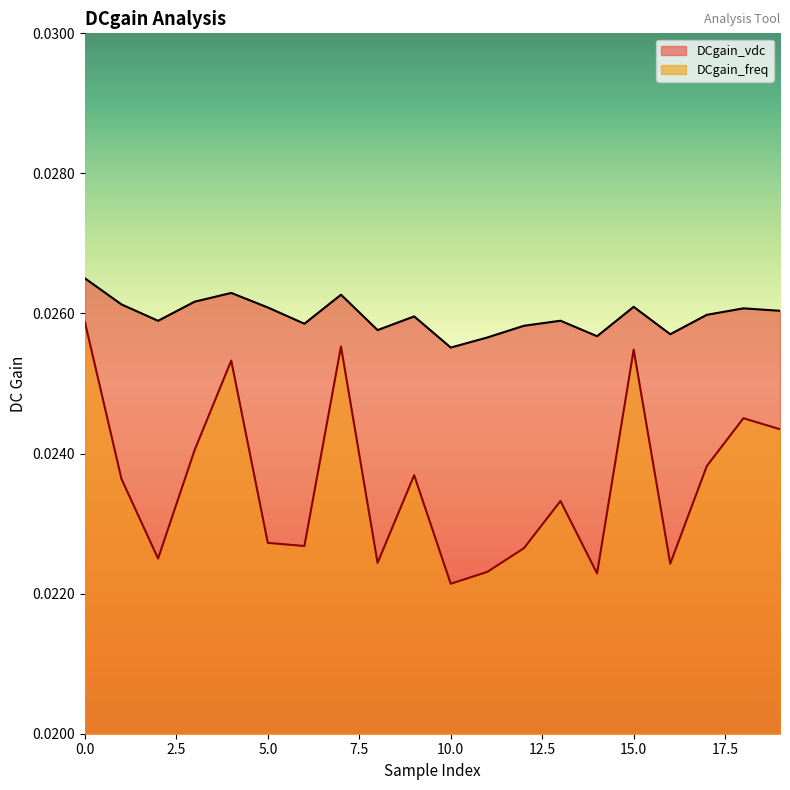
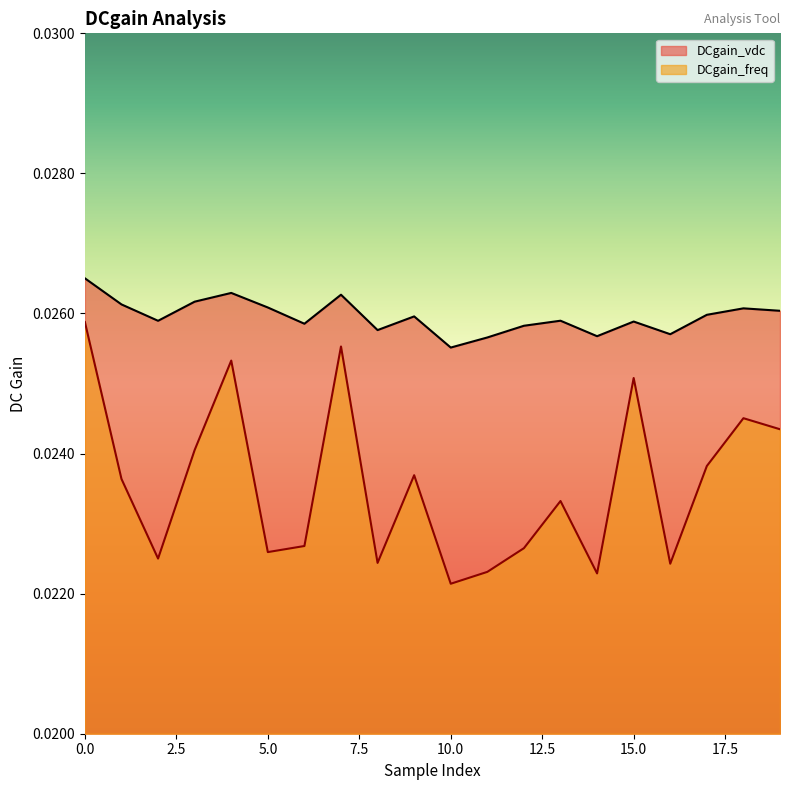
  {
    "DCgain_vdc": {
      "0.0": 0.0265,
      "5.0": 0.0261,
      "10.0": 0.0255,
-     "15.0": 0.0261
+     "15.0": 0.0259
    },
    "DCgain_freq": {
      "0.0": 0.0259,
-     "5.0": 0.0227,
+     "5.0": 0.0226,
      "10.0": 0.0221,
-     "15.0": 0.0255
+     "15.0": 0.0251
    }
  }
